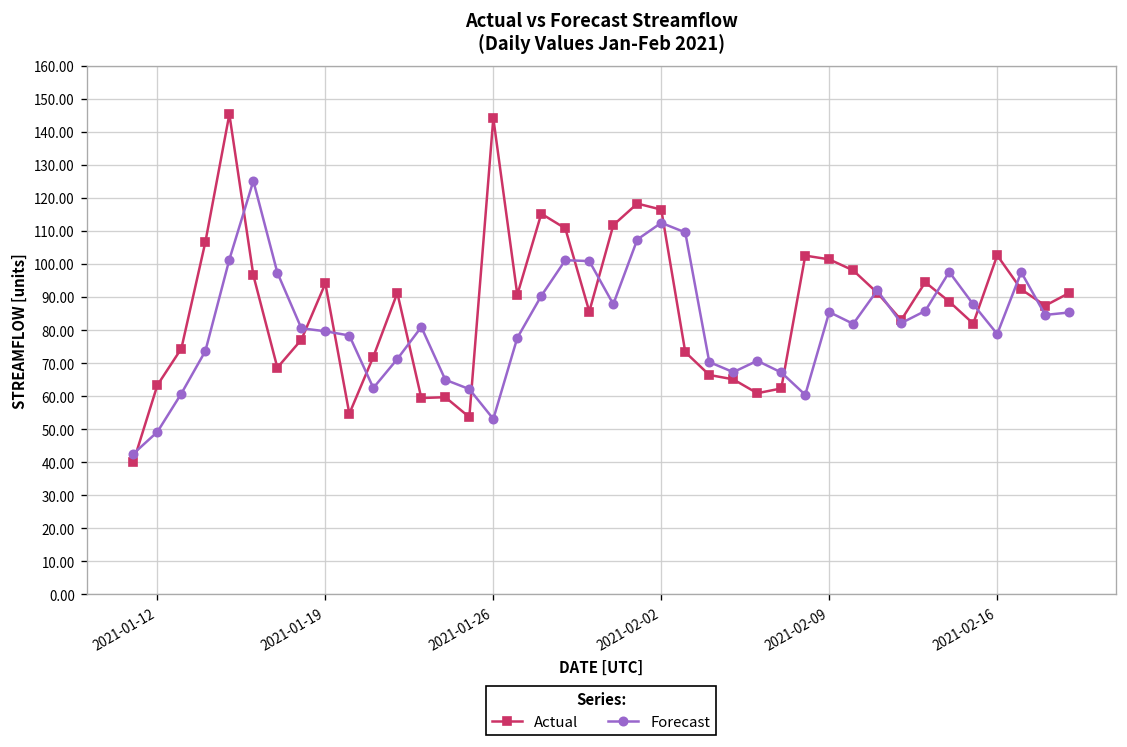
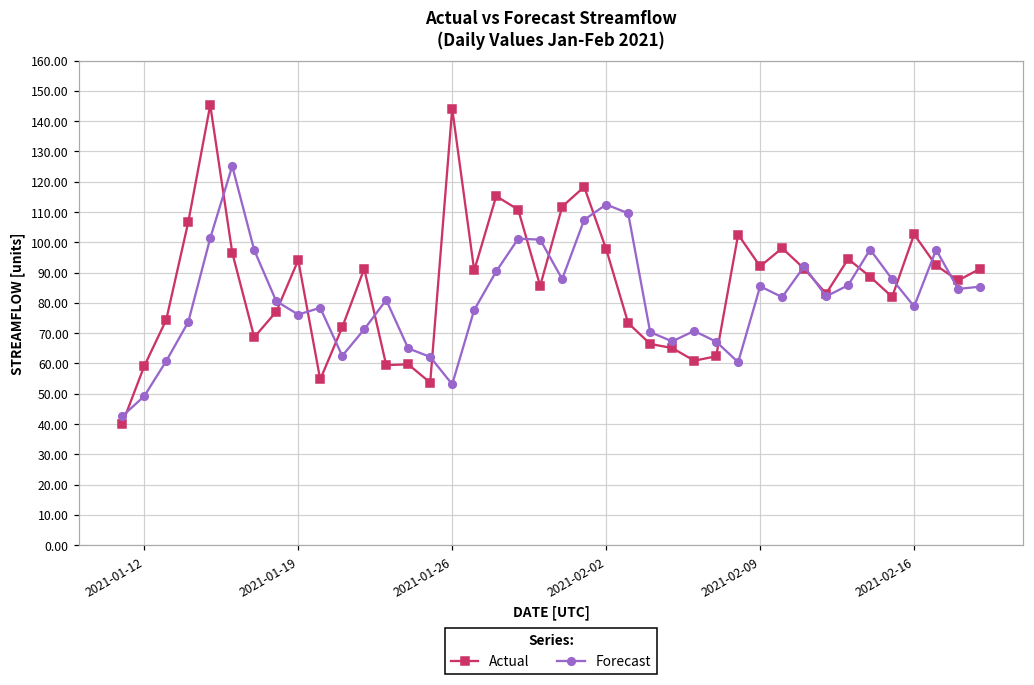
  {
    "Actual": {
-     "2021-01-12": 63,
+     "2021-01-12": 59,
      "2021-01-19": 94,
      "2021-01-26": 144,
-     "2021-02-02": 116,
-     "2021-02-09": 101,
+     "2021-02-02": 98,
+     "2021-02-09": 92,
      "2021-02-16": 103
    },
    "Forecast": {
      "2021-01-12": 49,
-     "2021-01-19": 80,
+     "2021-01-19": 76,
      "2021-01-26": 53,
      "2021-02-02": 112,
      "2021-02-09": 85,
      "2021-02-16": 79
    }
  }
